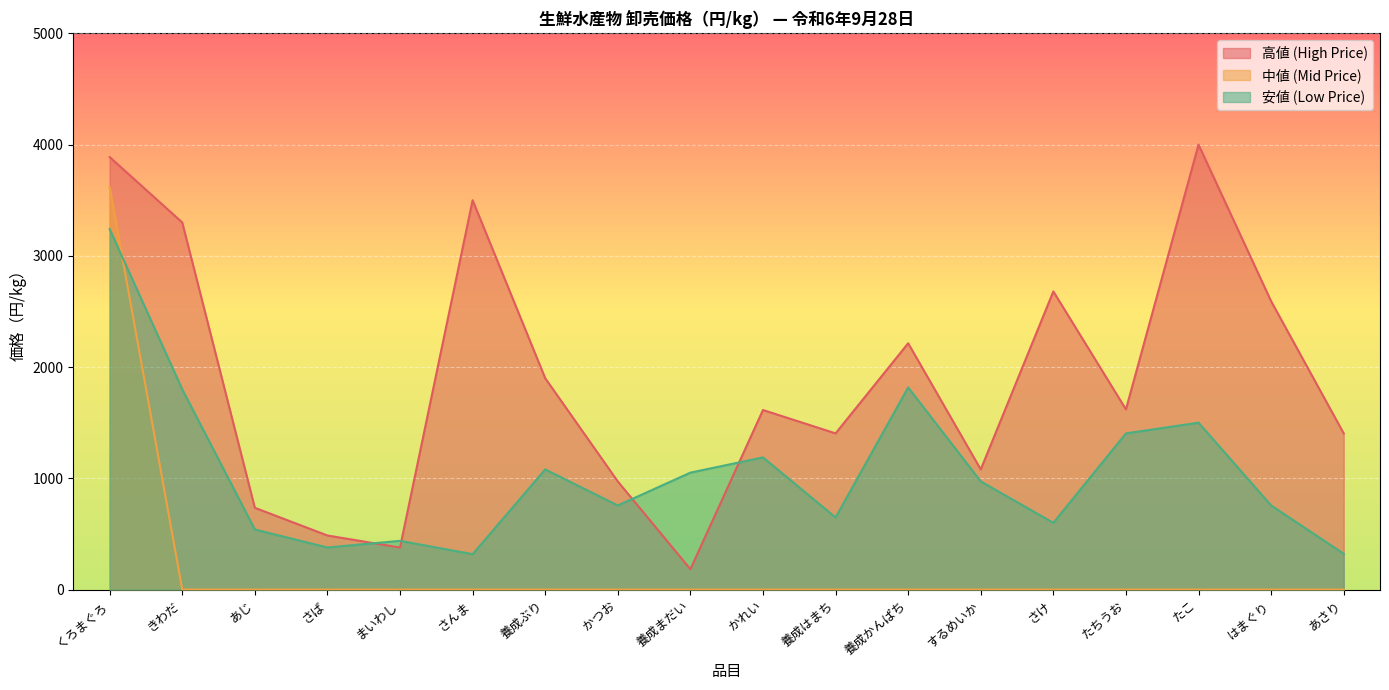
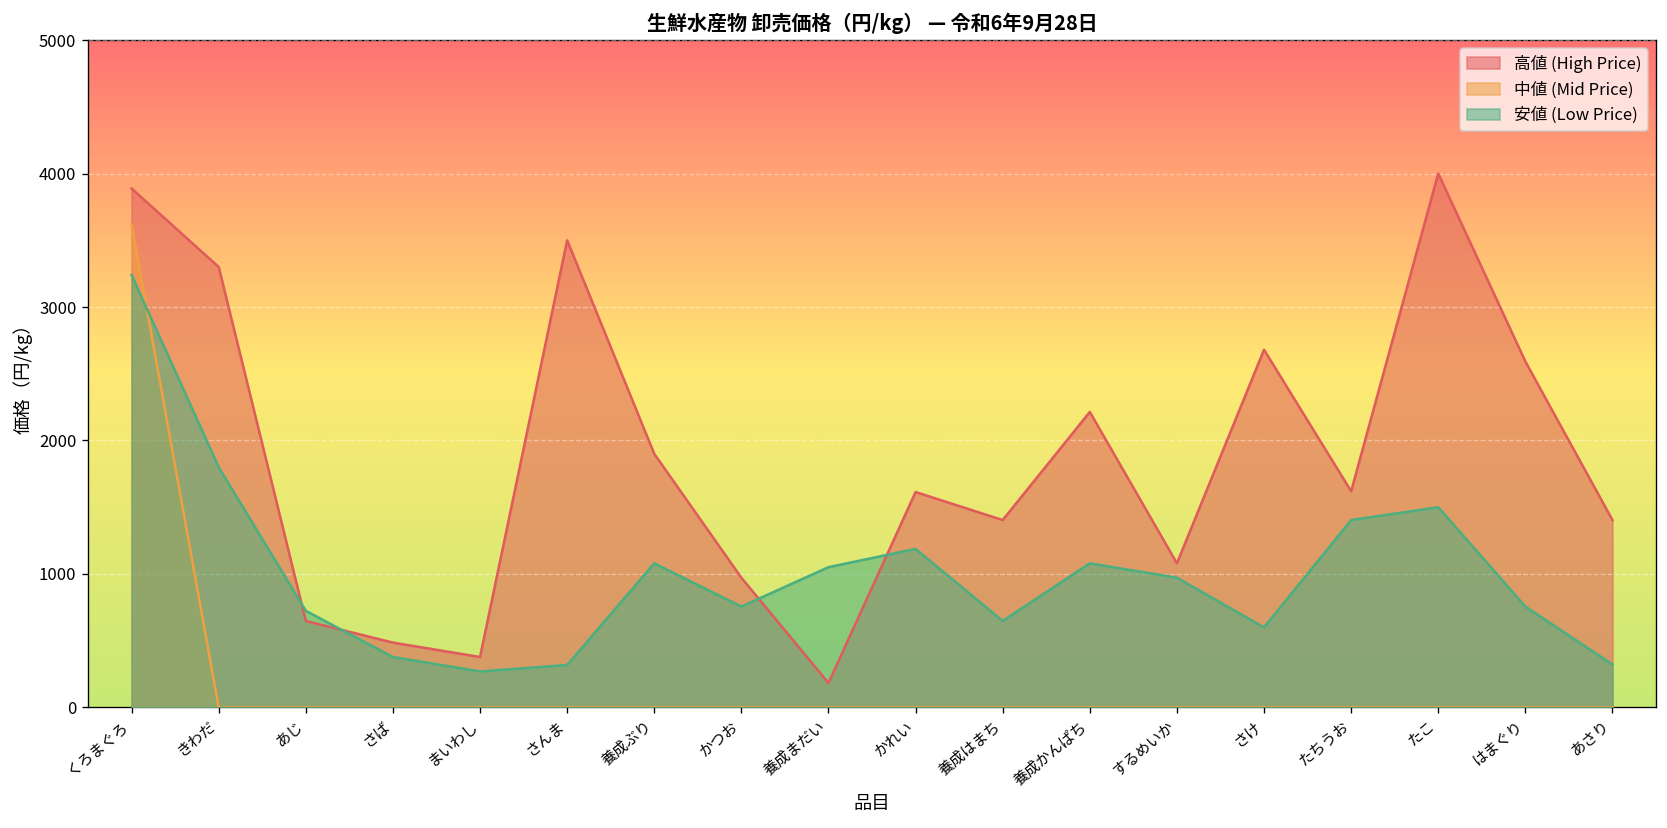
  {
    "高値 (High Price)": {
      "くろまぐろ": 3890,
      "きわだ": 3300,
-     "あじ": 740,
+     "あじ": 650,
      "さば": 490,
      "まいわし": 380,
      "さんま": 3500,
      "養成ぶり": 1900,
      "かつお": 970,
      "養成まだい": 180,
      "かれい": 1610,
      "養成はまち": 1400,
      "養成かんぱち": 2210,
      "するめいか": 1080,
      "さけ": 2680,
      "たちうお": 1620,
      "たこ": 4000,
      "はまぐり": 2590,
      "あさり": 1400
    },
    "中値 (Mid Price)": {
      "くろまぐろ": 3620,
      "きわだ": 0,
      "あじ": 0,
      "さば": 0,
      "まいわし": 0,
      "さんま": 0,
      "養成ぶり": 0,
      "かつお": 0,
      "養成まだい": 0,
      "かれい": 0,
      "養成はまち": 0,
      "養成かんぱち": 0,
      "するめいか": 0,
      "さけ": 0,
      "たちうお": 0,
      "たこ": 0,
      "はまぐり": 0,
      "あさり": 0
    },
    "安値 (Low Price)": {
      "くろまぐろ": 3240,
      "きわだ": 1800,
-     "あじ": 540,
+     "あじ": 720,
      "さば": 380,
-     "まいわし": 440,
+     "まいわし": 270,
      "さんま": 320,
      "養成ぶり": 1080,
      "かつお": 760,
      "養成まだい": 1050,
      "かれい": 1190,
      "養成はまち": 650,
-     "養成かんぱち": 1820,
+     "養成かんぱち": 1080,
      "するめいか": 970,
      "さけ": 600,
      "たちうお": 1400,
      "たこ": 1500,
      "はまぐり": 760,
      "あさり": 320
    }
  }
